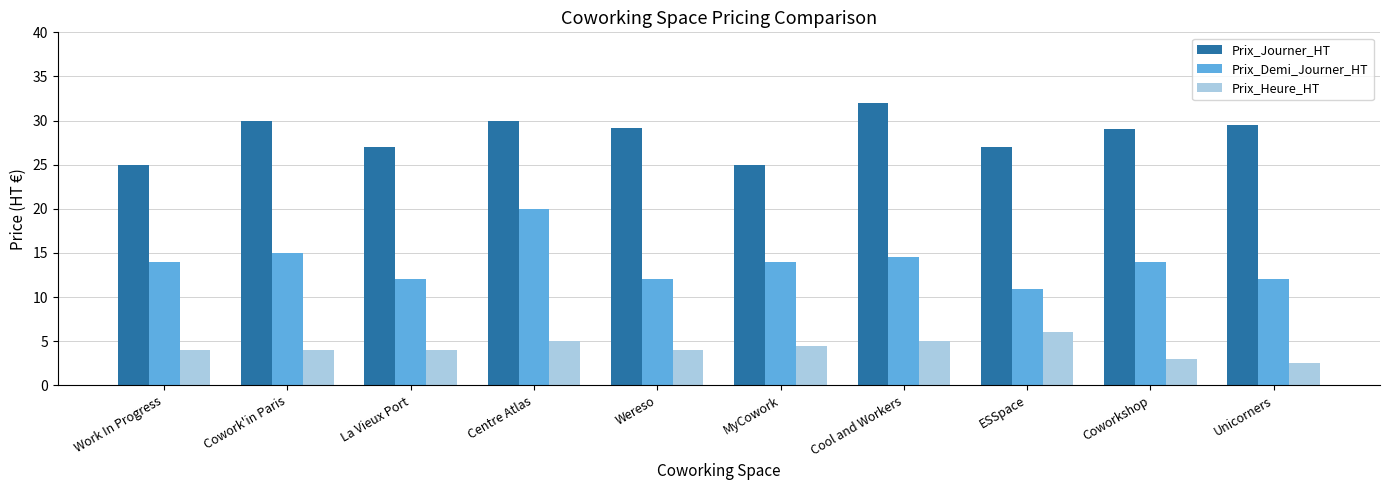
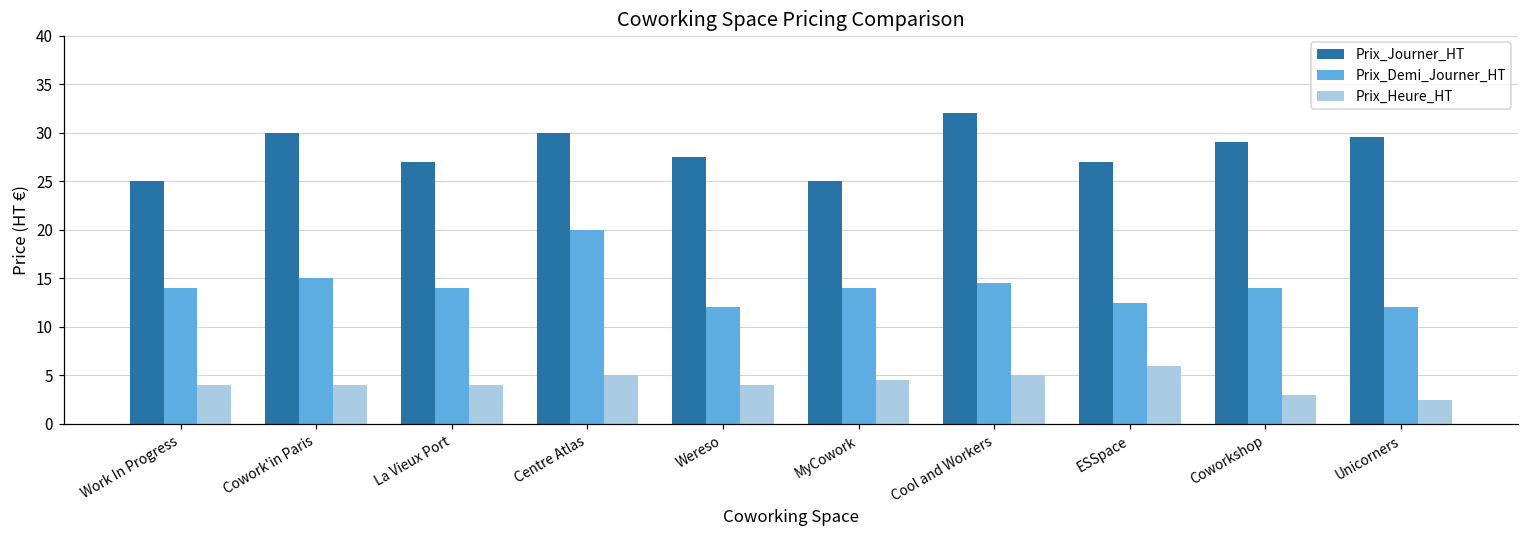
  {
    "Prix_Journer_HT": {
      "Work In Progress": 25,
      "Cowork'in Paris": 30,
      "La Vieux Port": 27,
      "Centre Atlas": 30,
-     "Wereso": 29,
+     "Wereso": 28,
      "MyCowork": 25,
      "Cool and Workers": 32,
      "ESSpace": 27,
      "Coworkshop": 29,
      "Unicorners": 30
    },
    "Prix_Demi_Journer_HT": {
      "Work In Progress": 14,
      "Cowork'in Paris": 15,
-     "La Vieux Port": 12,
+     "La Vieux Port": 14,
      "Centre Atlas": 20,
      "Wereso": 12,
      "MyCowork": 14,
      "Cool and Workers": 15,
-     "ESSpace": 11,
+     "ESSpace": 13,
      "Coworkshop": 14,
      "Unicorners": 12
    },
    "Prix_Heure_HT": {
      "Work In Progress": 4,
      "Cowork'in Paris": 4,
      "La Vieux Port": 4,
      "Centre Atlas": 5,
      "Wereso": 4,
      "MyCowork": 5,
      "Cool and Workers": 5,
      "ESSpace": 6,
      "Coworkshop": 3,
      "Unicorners": 3
    }
  }
